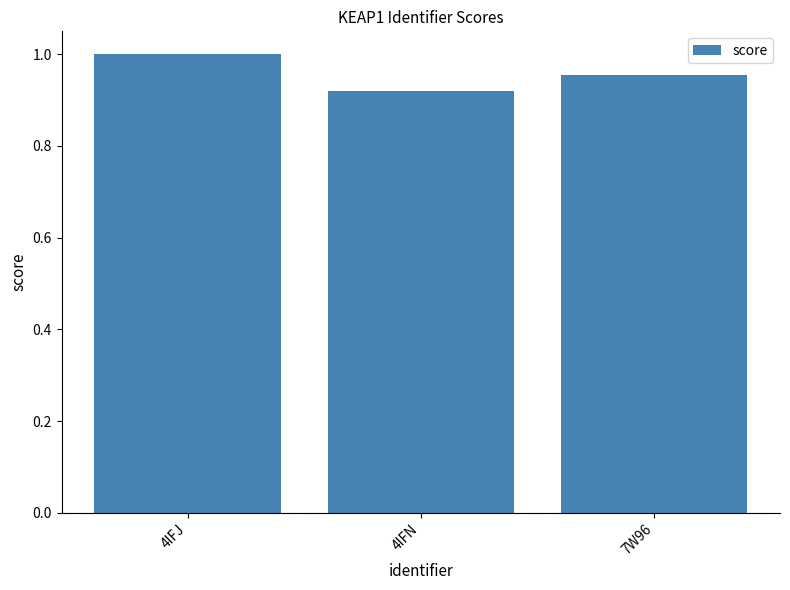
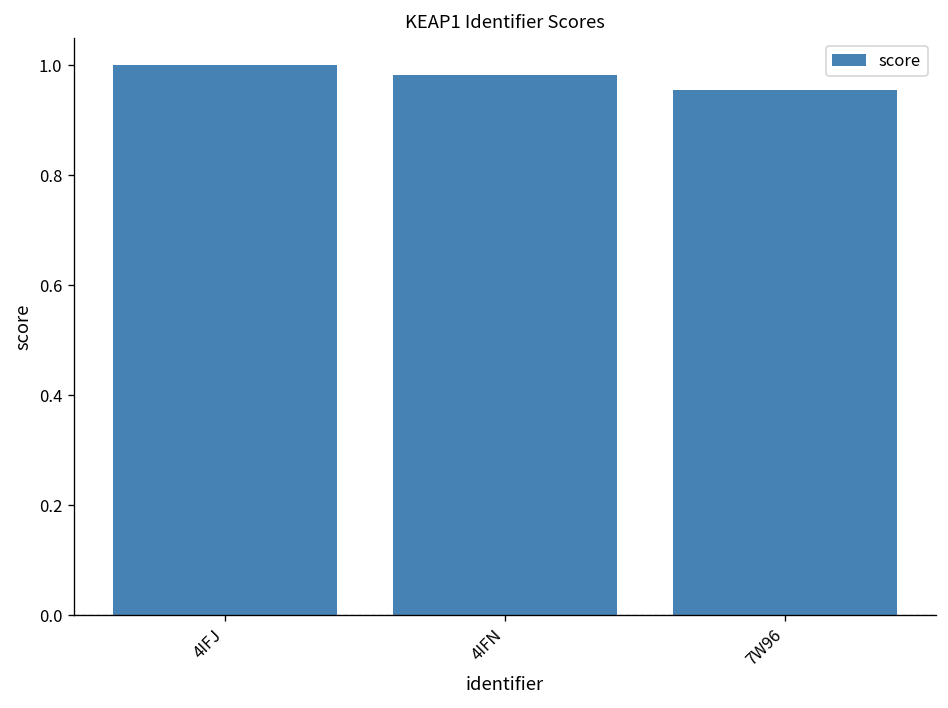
  {
    "4IFJ": 1.00,
-   "4IFN": 0.92,
+   "4IFN": 0.98,
    "7W96": 0.95
  }
